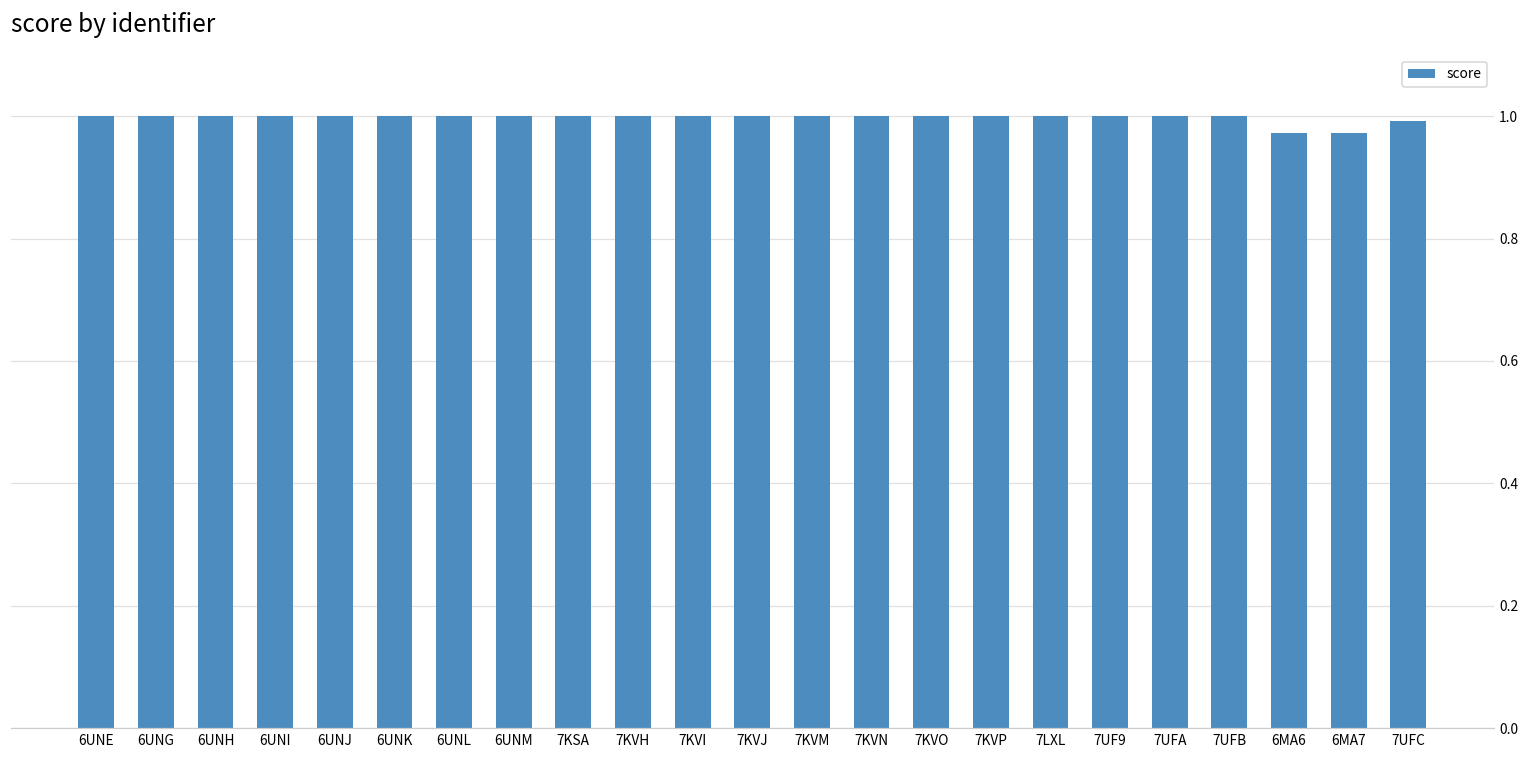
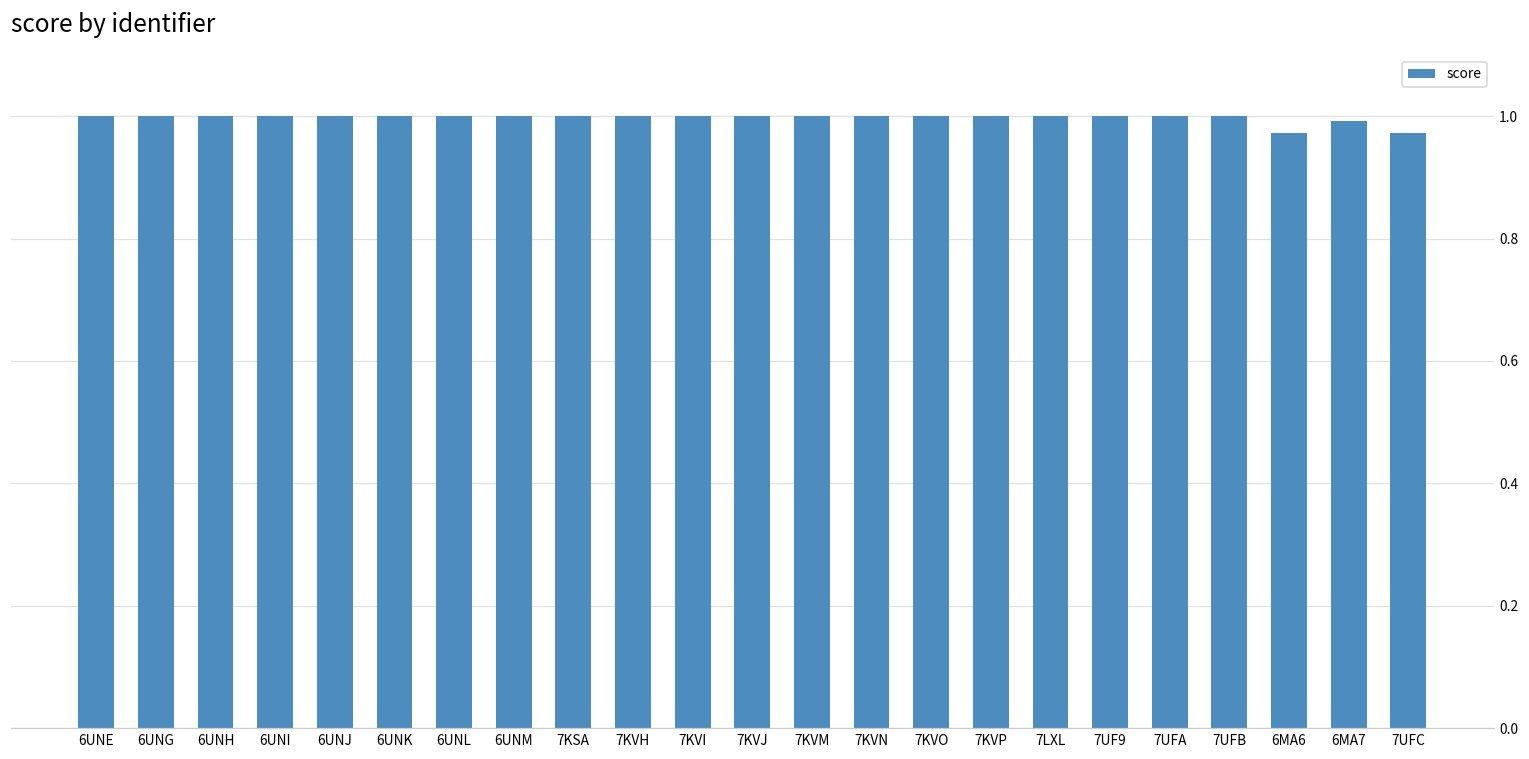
  {
    "6UNE": 1.00,
    "6UNG": 1.00,
    "6UNH": 1.00,
    "6UNI": 1.00,
    "6UNJ": 1.00,
    "6UNK": 1.00,
    "6UNL": 1.00,
    "6UNM": 1.00,
    "7KSA": 1.00,
    "7KVH": 1.00,
    "7KVI": 1.00,
    "7KVJ": 1.00,
    "7KVM": 1.00,
    "7KVN": 1.00,
    "7KVO": 1.00,
    "7KVP": 1.00,
    "7LXL": 1.00,
    "7UF9": 1.00,
    "7UFA": 1.00,
    "7UFB": 1.00,
    "6MA6": 0.97,
-   "6MA7": 0.97,
-   "7UFC": 0.99
+   "6MA7": 0.99,
+   "7UFC": 0.97
  }
